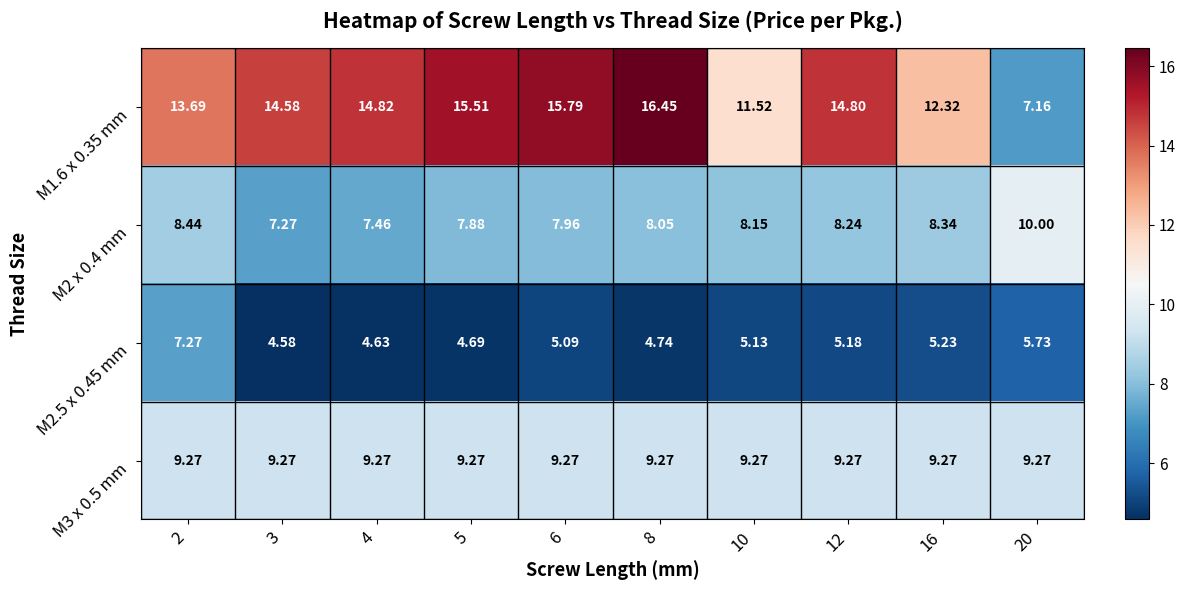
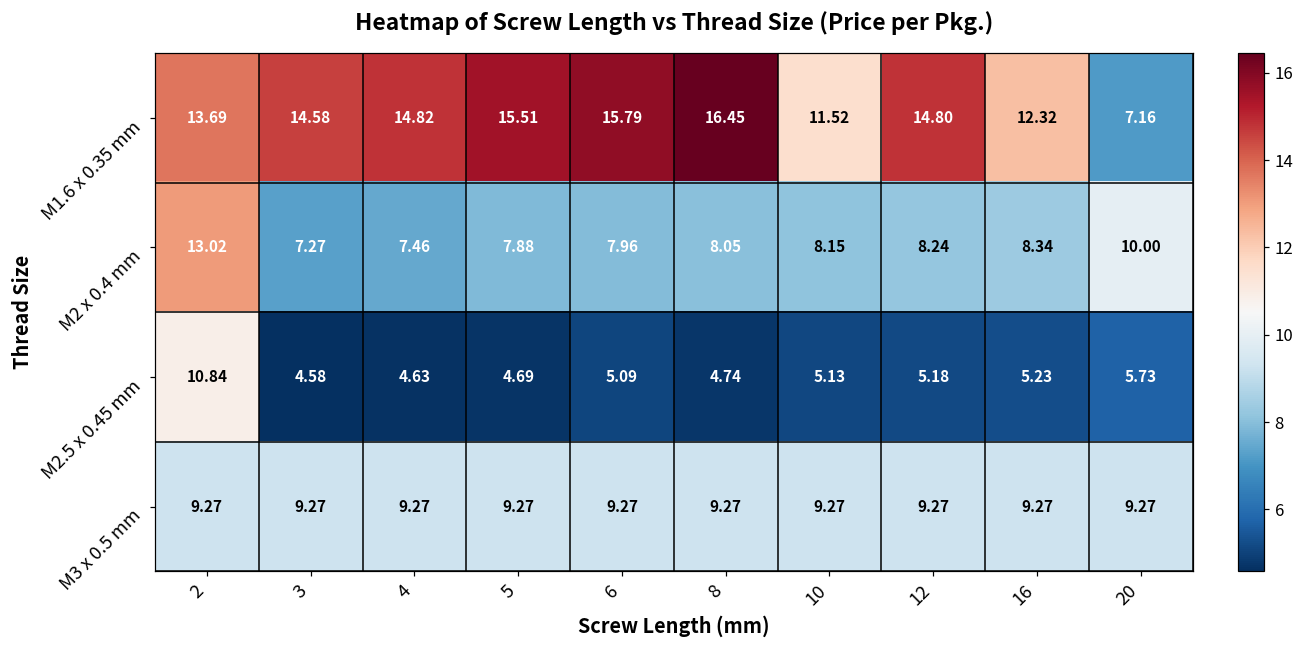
  {
    "M1.6 x 0.35 mm": {
      "2": 13.69,
      "3": 14.58,
      "4": 14.82,
      "5": 15.51,
      "6": 15.79,
      "8": 16.45,
      "10": 11.52,
      "12": 14.80,
      "16": 12.32,
      "20": 7.16
    },
    "M2 x 0.4 mm": {
-     "2": 8.44,
+     "2": 13.02,
      "3": 7.27,
      "4": 7.46,
      "5": 7.88,
      "6": 7.96,
      "8": 8.05,
      "10": 8.15,
      "12": 8.24,
      "16": 8.34,
      "20": 10.00
    },
    "M2.5 x 0.45 mm": {
-     "2": 7.27,
+     "2": 10.84,
      "3": 4.58,
      "4": 4.63,
      "5": 4.69,
      "6": 5.09,
      "8": 4.74,
      "10": 5.13,
      "12": 5.18,
      "16": 5.23,
      "20": 5.73
    },
    "M3 x 0.5 mm": {
      "2": 9.27,
      "3": 9.27,
      "4": 9.27,
      "5": 9.27,
      "6": 9.27,
      "8": 9.27,
      "10": 9.27,
      "12": 9.27,
      "16": 9.27,
      "20": 9.27
    }
  }
